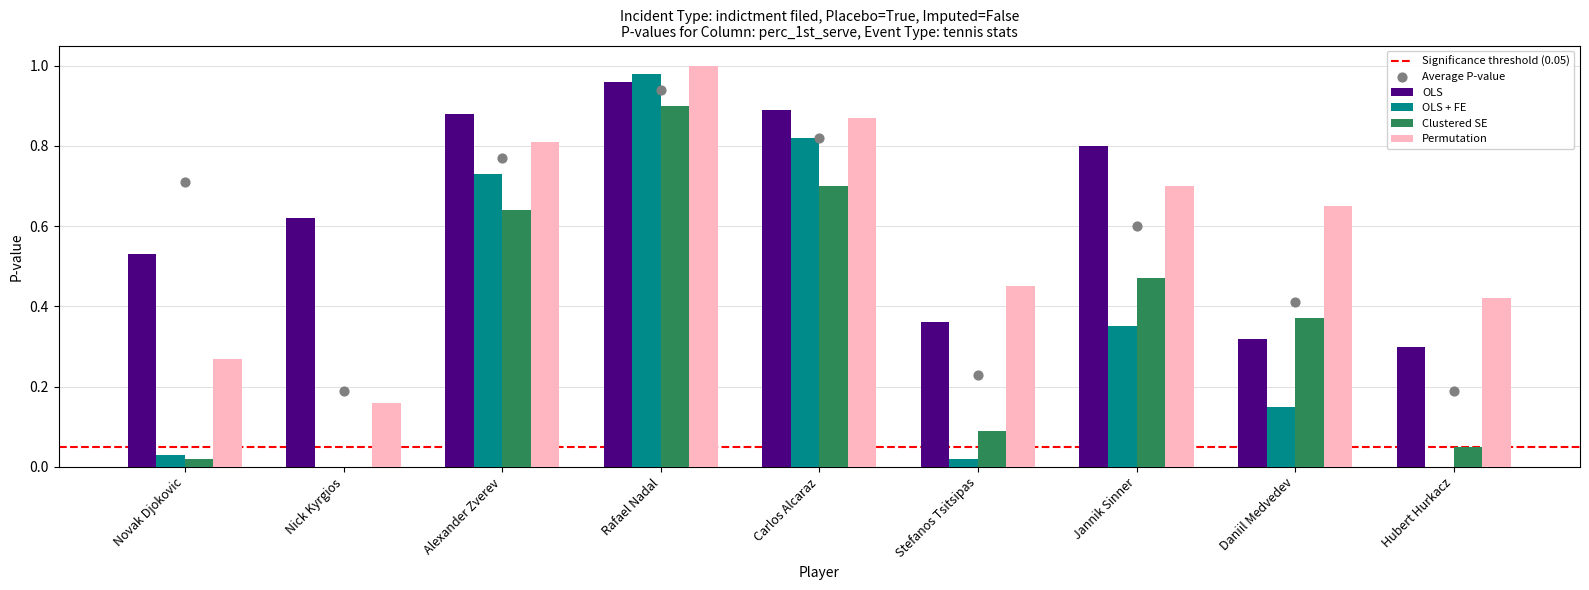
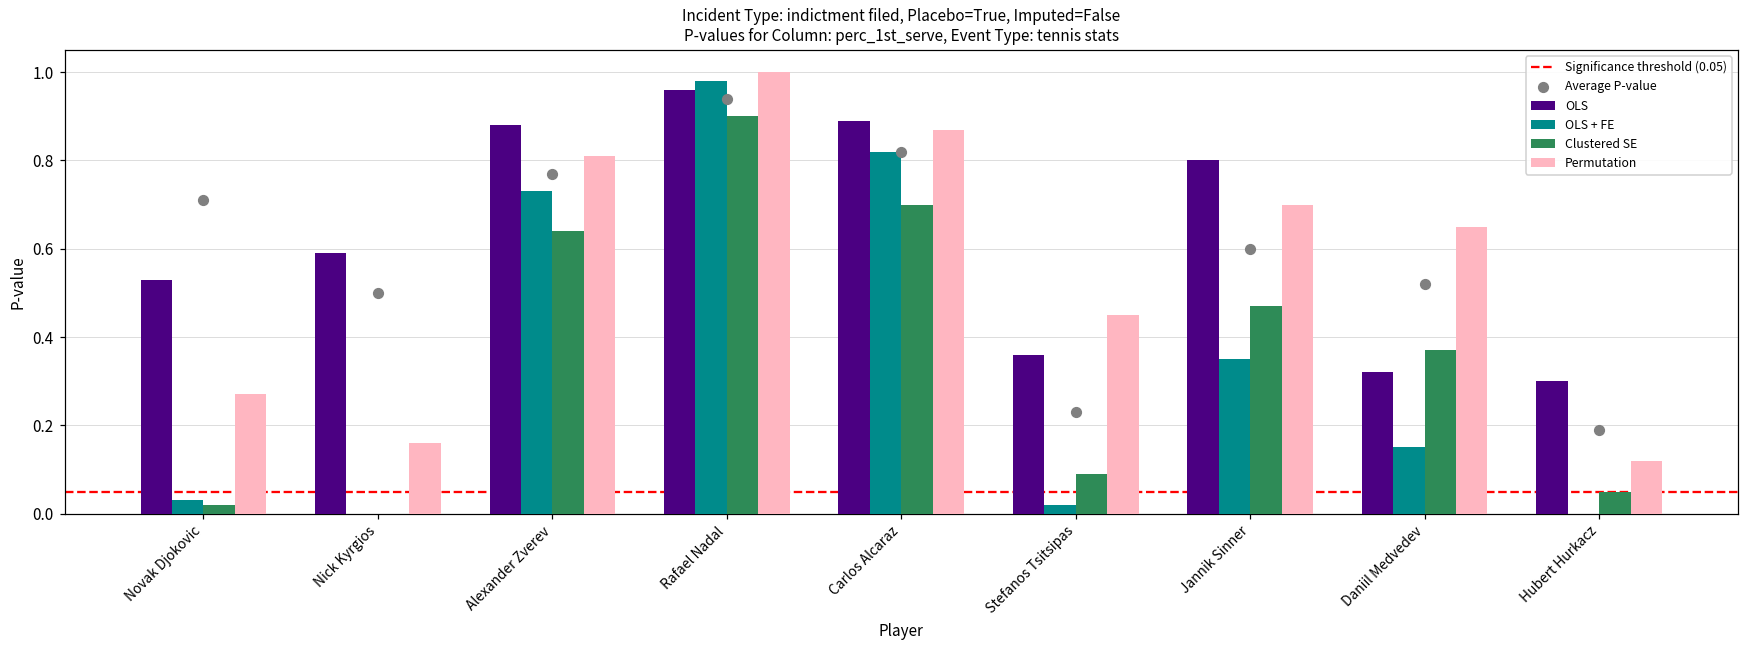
  {
    "OLS": {
      "Novak Djokovic": 0.53,
-     "Nick Kyrgios": 0.62,
+     "Nick Kyrgios": 0.59,
      "Alexander Zverev": 0.88,
      "Rafael Nadal": 0.96,
      "Carlos Alcaraz": 0.89,
      "Stefanos Tsitsipas": 0.36,
      "Jannik Sinner": 0.80,
      "Daniil Medvedev": 0.32,
      "Hubert Hurkacz": 0.30
    },
    "Average P-value": {
-     "Nick Kyrgios": 0.19,
-     "Daniil Medvedev": 0.41
+     "Nick Kyrgios": 0.50,
+     "Daniil Medvedev": 0.52
    },
    "OLS + FE": {
      "Novak Djokovic": 0.03,
      "Nick Kyrgios": 0.00,
      "Alexander Zverev": 0.73,
      "Rafael Nadal": 0.98,
      "Carlos Alcaraz": 0.82,
      "Stefanos Tsitsipas": 0.02,
      "Jannik Sinner": 0.35,
      "Daniil Medvedev": 0.15,
      "Hubert Hurkacz": 0.00
    },
    "Clustered SE": {
      "Novak Djokovic": 0.02,
      "Nick Kyrgios": 0.00,
      "Alexander Zverev": 0.64,
      "Rafael Nadal": 0.90,
      "Carlos Alcaraz": 0.70,
      "Stefanos Tsitsipas": 0.09,
      "Jannik Sinner": 0.47,
      "Daniil Medvedev": 0.37,
      "Hubert Hurkacz": 0.05
    },
    "Permutation": {
      "Novak Djokovic": 0.27,
      "Nick Kyrgios": 0.16,
      "Alexander Zverev": 0.81,
      "Rafael Nadal": 1.00,
      "Carlos Alcaraz": 0.87,
      "Stefanos Tsitsipas": 0.45,
      "Jannik Sinner": 0.70,
      "Daniil Medvedev": 0.65,
-     "Hubert Hurkacz": 0.42
+     "Hubert Hurkacz": 0.12
    }
  }
